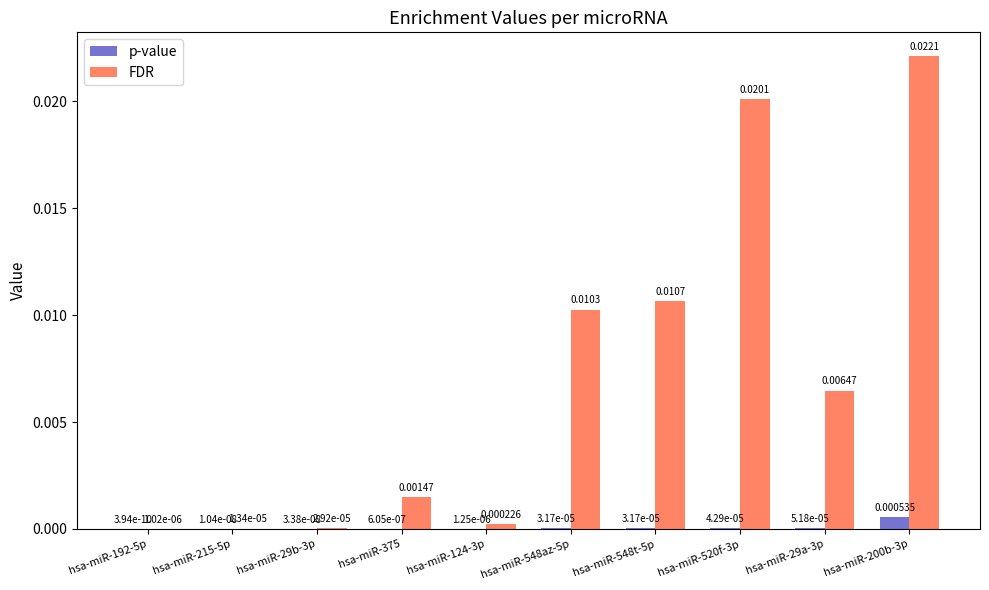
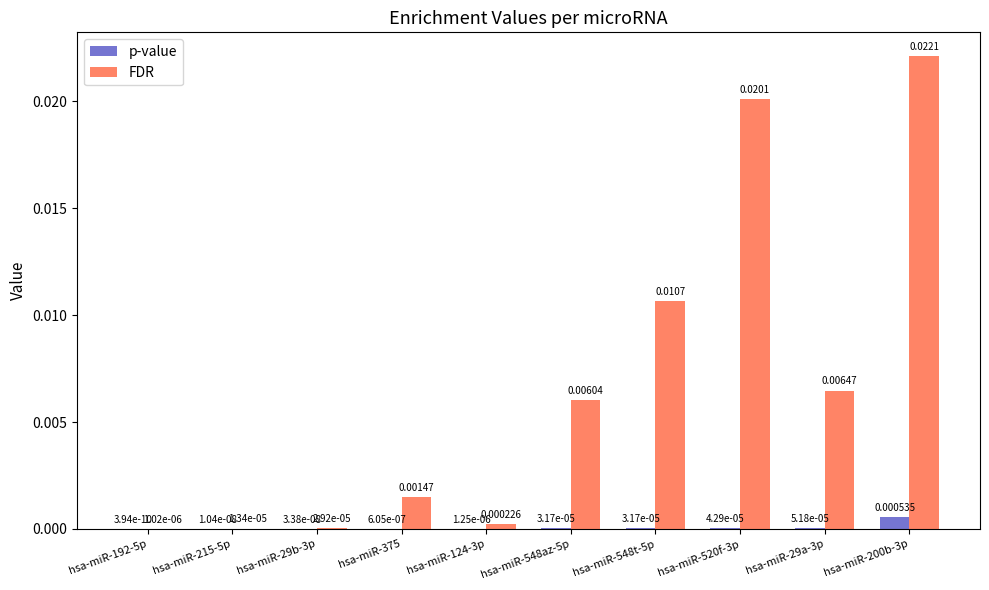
  {
    "p-value": {
      "hsa-miR-375": "6.05e-07",
      "hsa-miR-124-3p": "1.25e-06",
      "hsa-miR-548az-5p": "3.17e-05",
      "hsa-miR-548t-5p": "3.17e-05",
      "hsa-miR-520f-3p": "4.29e-05",
      "hsa-miR-29a-3p": "5.18e-05",
      "hsa-miR-200b-3p": "0.000535"
    },
    "FDR": {
      "hsa-miR-375": "0.00147",
      "hsa-miR-124-3p": "0.000226",
-     "hsa-miR-548az-5p": "0.0103",
+     "hsa-miR-548az-5p": "0.00604",
      "hsa-miR-548t-5p": "0.0107",
      "hsa-miR-520f-3p": "0.0201",
      "hsa-miR-29a-3p": "0.00647",
      "hsa-miR-200b-3p": "0.0221"
    }
  }
